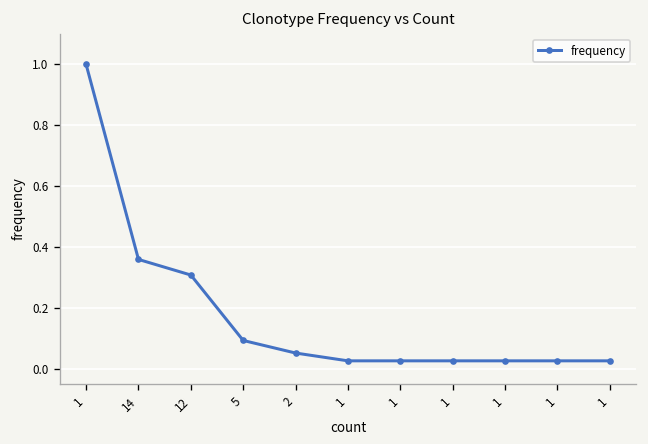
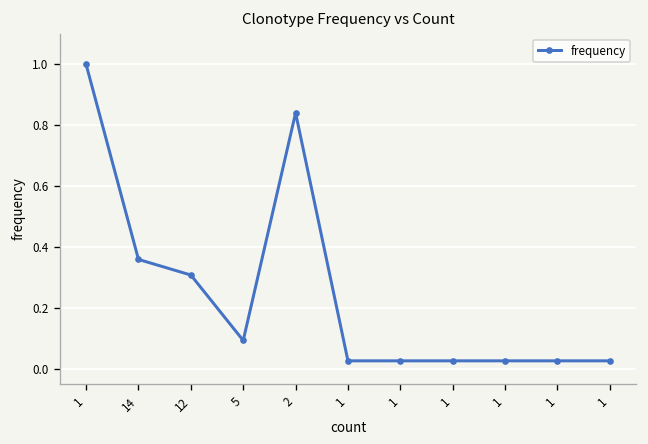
  {
    "14": 0.36,
    "12": 0.31,
    "5": 0.09,
-   "2": 0.05
+   "2": 0.84
  }
